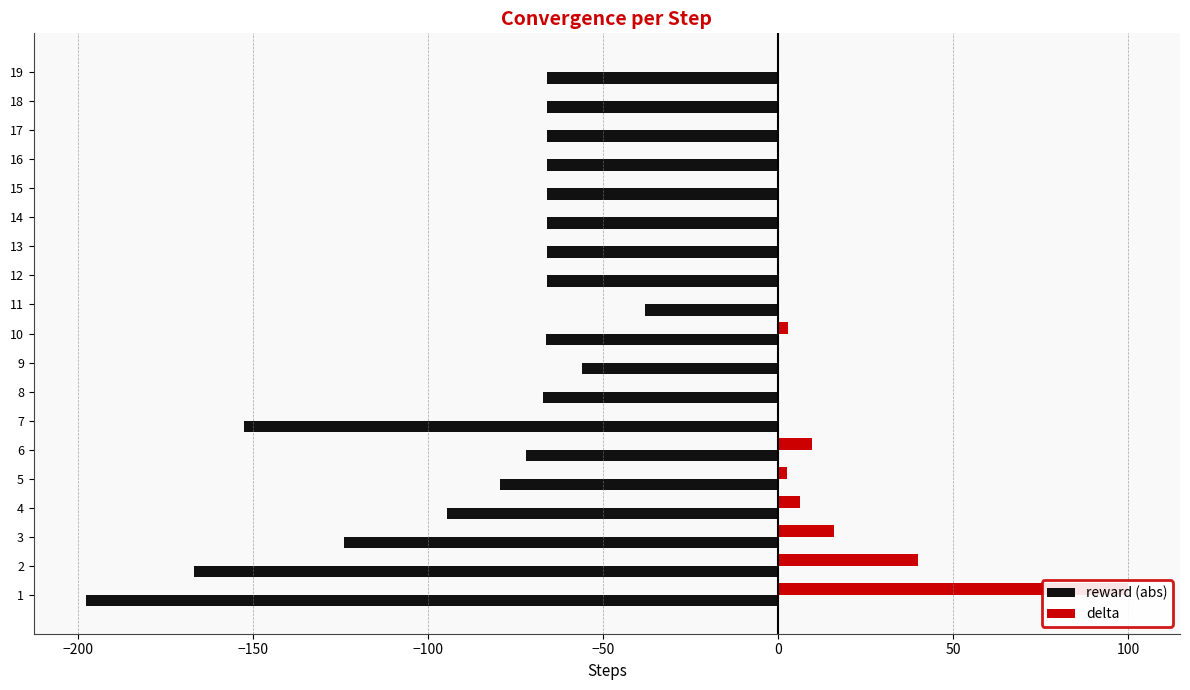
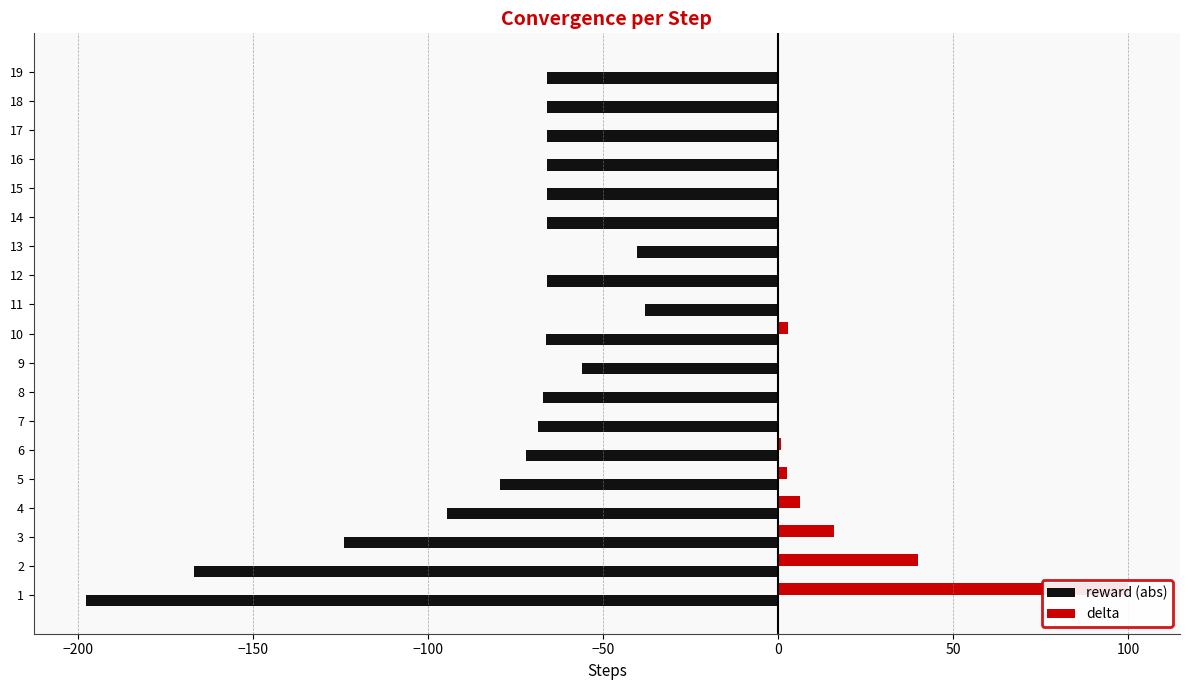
  {
    "reward (abs)": {
      "19": -66,
      "18": -66,
      "17": -66,
      "16": -66,
      "15": -66,
      "14": -66,
-     "13": -66,
+     "13": -40,
      "12": -66,
      "11": -38,
      "10": -66,
      "9": -56,
      "8": -67,
-     "7": -152,
+     "7": -69,
      "6": -72,
      "5": -79,
      "4": -95,
      "3": -124,
      "2": -167,
      "1": -198
    },
    "delta": {
      "10": 3,
-     "6": 10,
+     "6": 1,
      "5": 3,
      "4": 6,
      "3": 16,
      "2": 40
    }
  }
